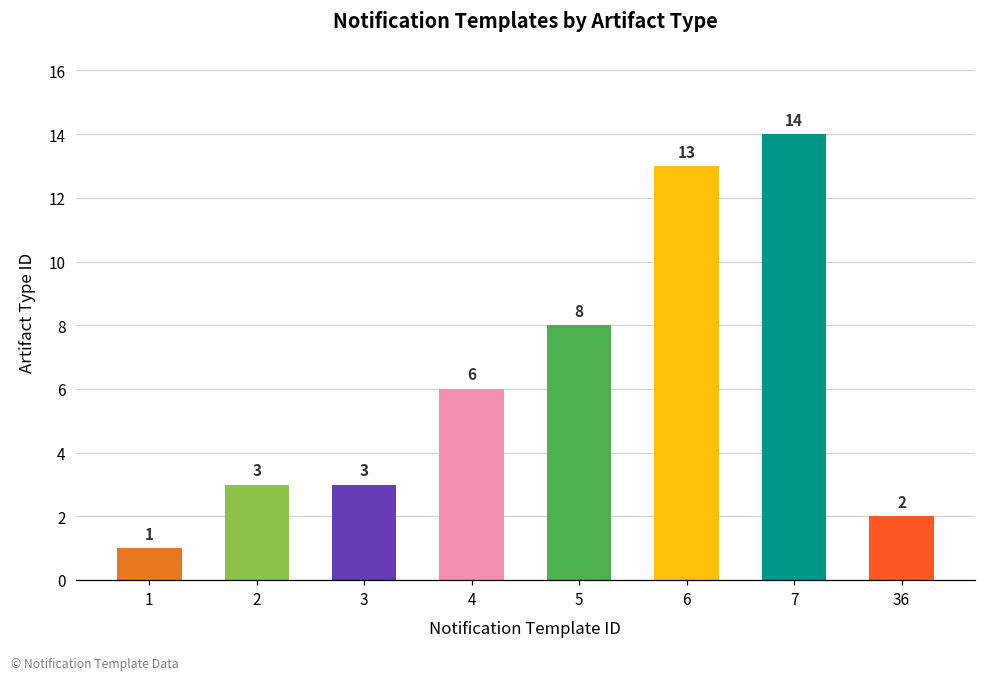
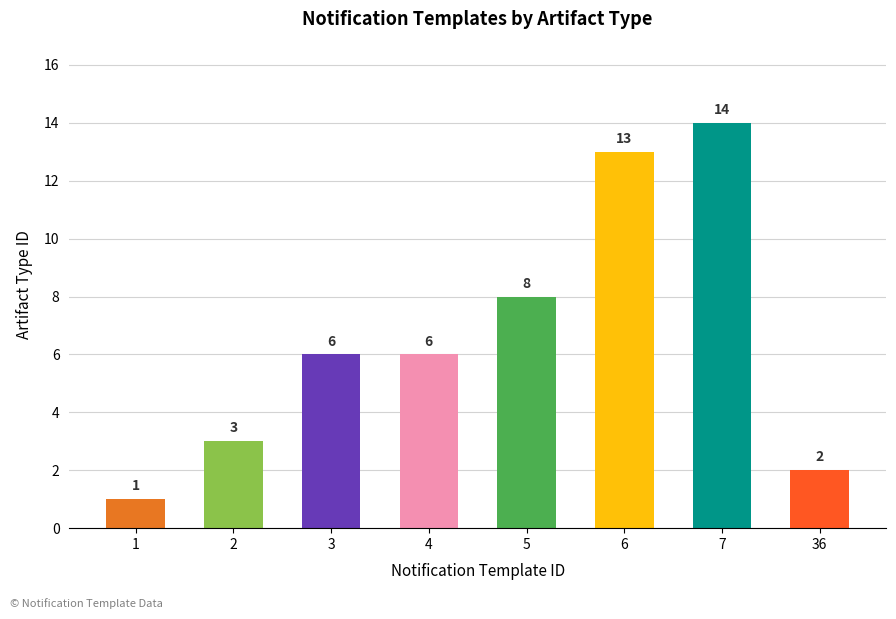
  {
    "1": 1,
    "2": 3,
-   "3": 3,
+   "3": 6,
    "4": 6,
    "5": 8,
    "6": 13,
    "7": 14,
    "36": 2
  }
